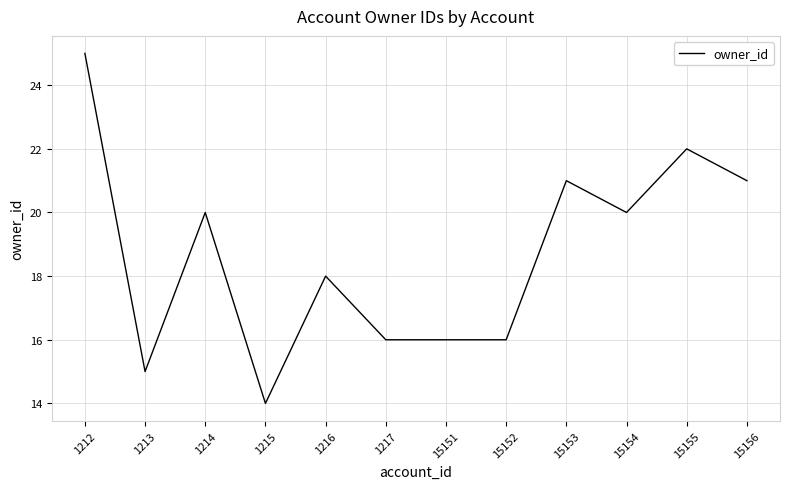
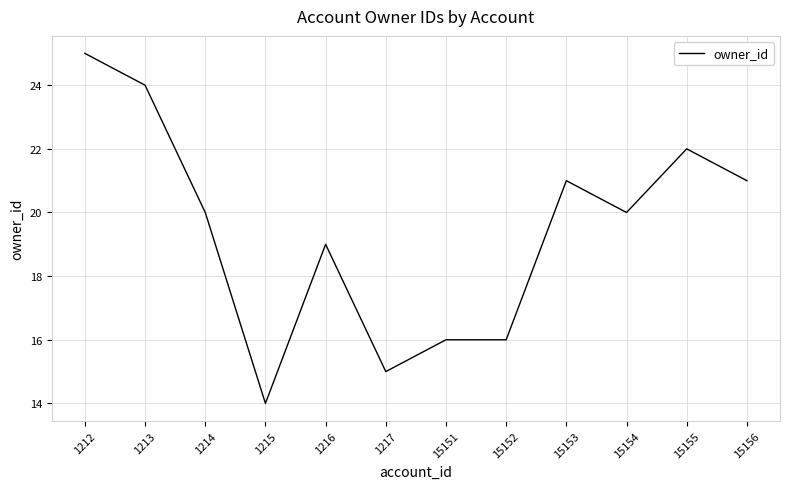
  {
    "1212": 25,
-   "1213": 15,
+   "1213": 24,
    "1214": 20,
    "1215": 14,
-   "1216": 18,
-   "1217": 16,
+   "1216": 19,
+   "1217": 15,
    "15151": 16,
    "15152": 16,
    "15153": 21,
    "15154": 20,
    "15155": 22,
    "15156": 21
  }
